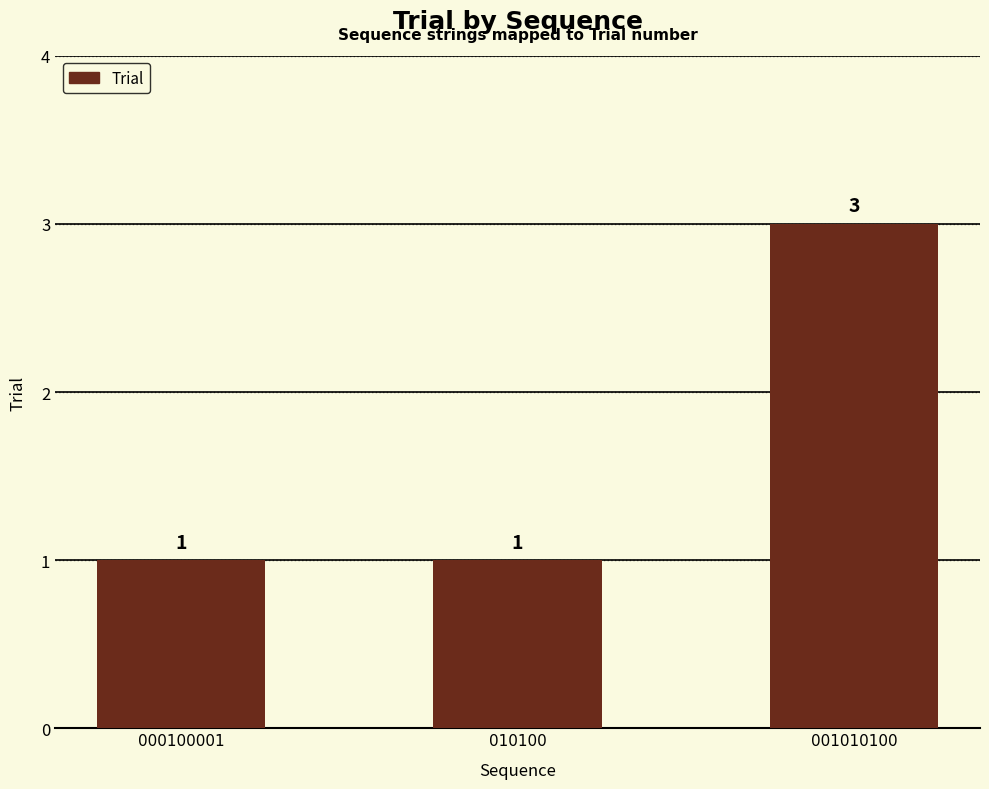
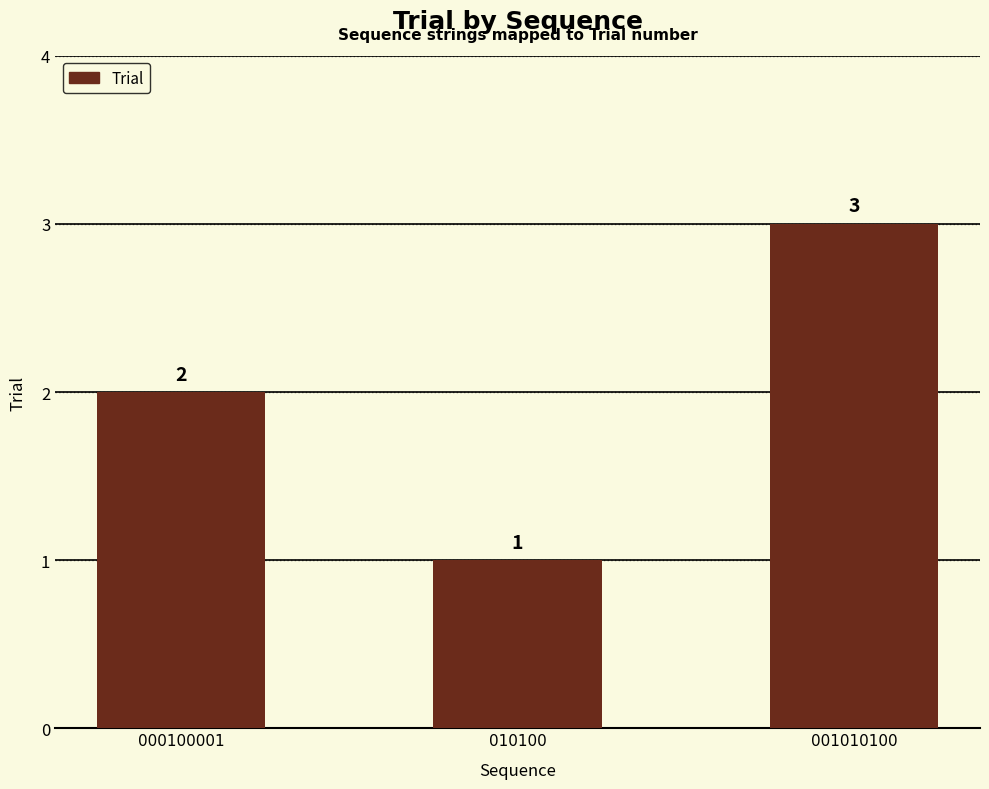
  {
-   "000100001": 1,
+   "000100001": 2,
    "010100": 1,
    "001010100": 3
  }
